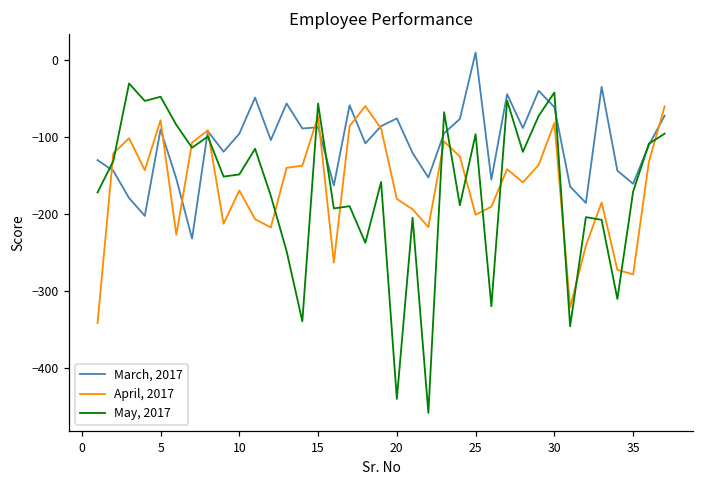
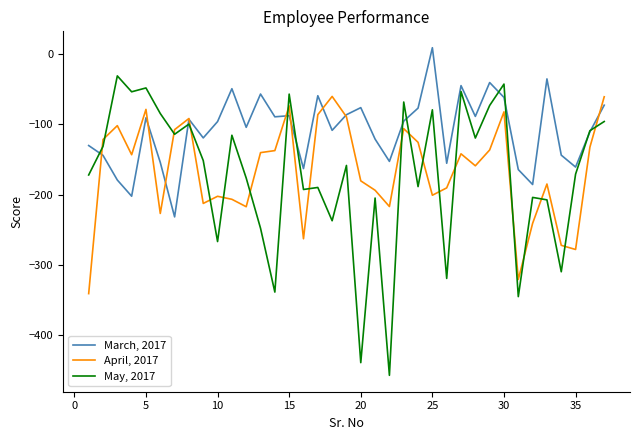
  {
    "March, 2017": {
      "5": -90,
      "10": -100,
      "15": -90,
      "20": -80,
      "25": 10,
      "30": -60,
      "35": -160
    },
    "April, 2017": {
      "5": -80,
-     "10": -170,
+     "10": -200,
      "15": -70,
      "20": -180,
      "25": -200,
      "30": -80,
      "35": -280
    },
    "May, 2017": {
      "5": -50,
-     "10": -150,
+     "10": -270,
      "15": -60,
      "20": -440,
-     "25": -100,
+     "25": -80,
      "30": -40,
      "35": -170
    }
  }
